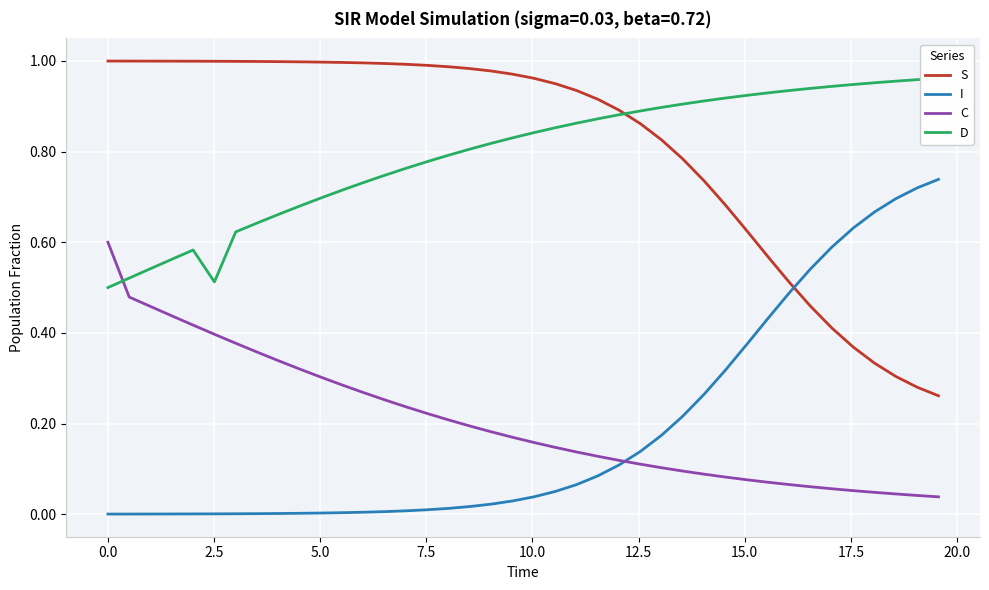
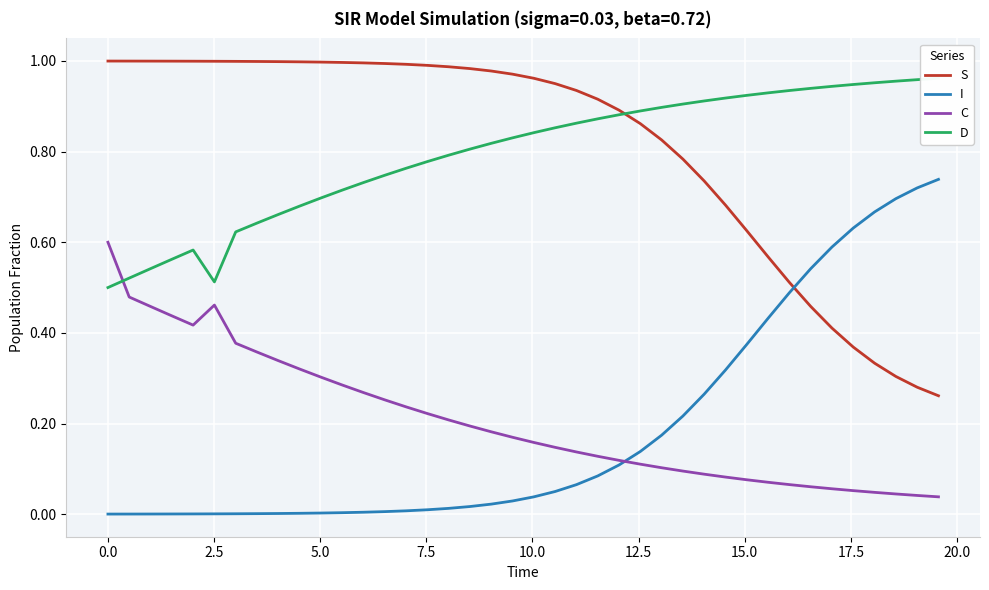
  {
    "S": {
      "0.0": 1.00,
      "2.5": 1.00
    },
    "I": {
      "0.0": 0.00,
      "2.5": 0.00
    },
    "C": {
      "0.0": 0.60,
-     "2.5": 0.40
+     "2.5": 0.46
    },
    "D": {
      "0.0": 0.50,
      "2.5": 0.51
    }
  }
